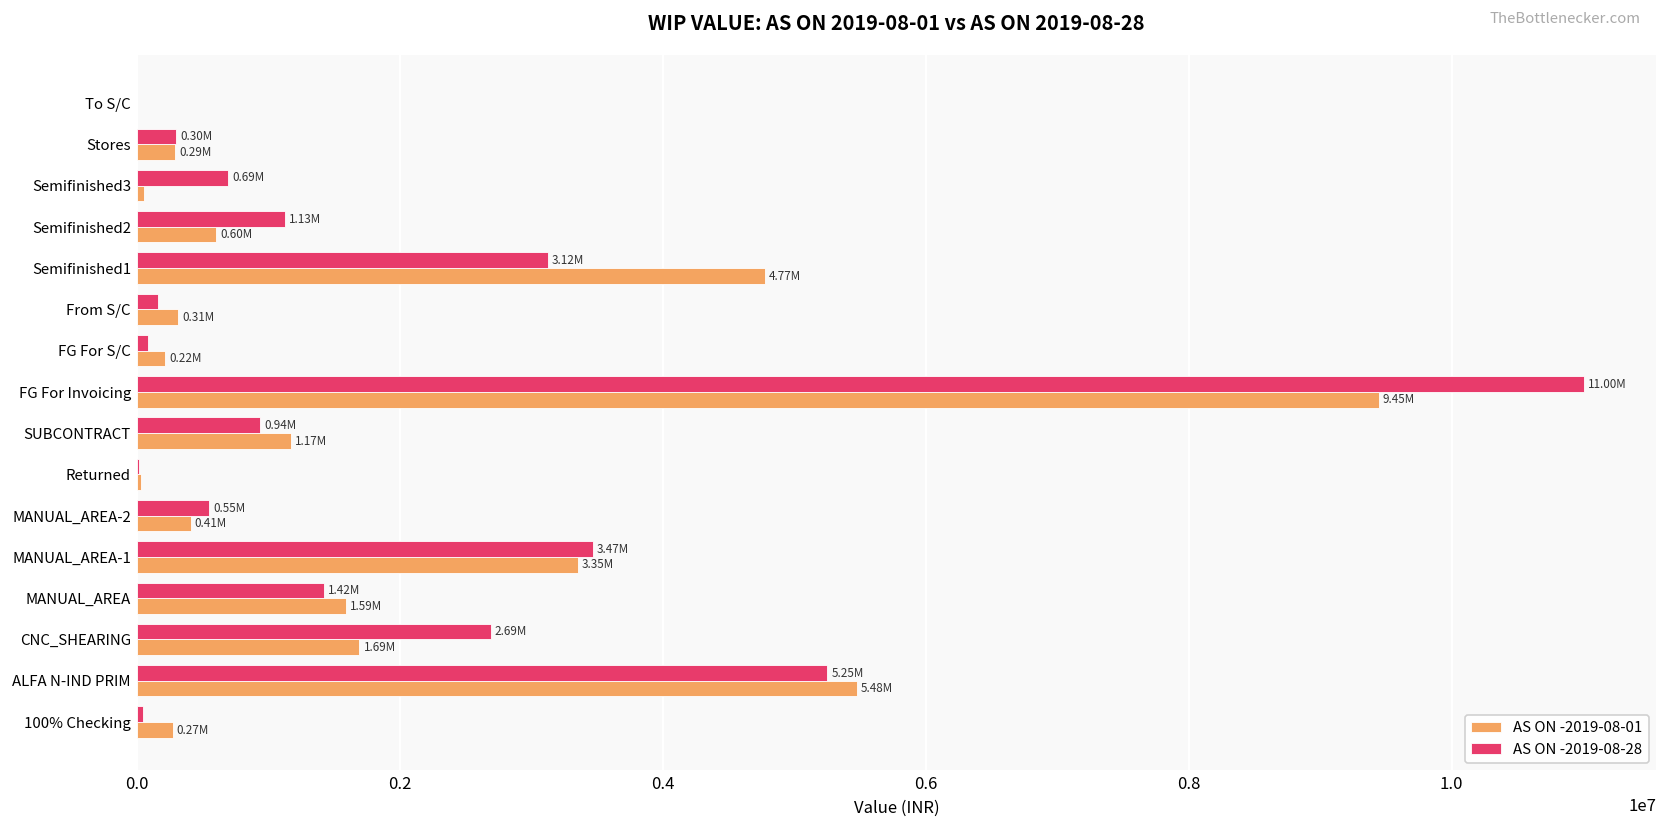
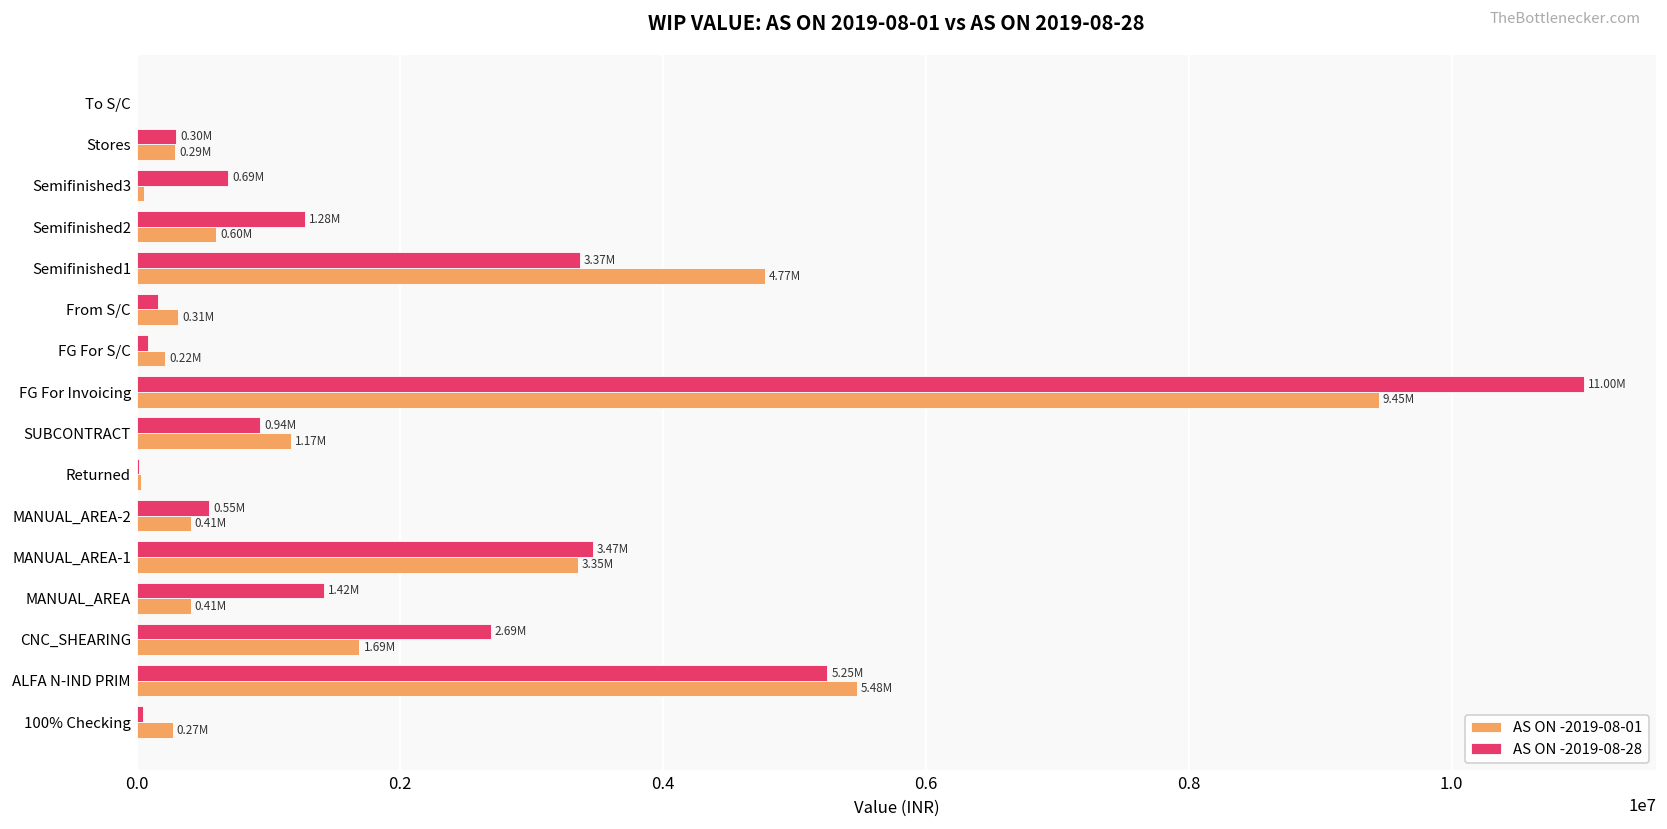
  {
    "AS ON -2019-08-01": {
      "Stores": "0.29M",
      "Semifinished2": "0.60M",
      "Semifinished1": "4.77M",
      "From S/C": "0.31M",
      "FG For S/C": "0.22M",
      "FG For Invoicing": "9.45M",
      "SUBCONTRACT": "1.17M",
      "MANUAL_AREA-2": "0.41M",
      "MANUAL_AREA-1": "3.35M",
-     "MANUAL_AREA": "1.59M",
+     "MANUAL_AREA": "0.41M",
      "CNC_SHEARING": "1.69M",
      "ALFA N-IND PRIM": "5.48M",
      "100% Checking": "0.27M"
    },
    "AS ON -2019-08-28": {
      "Stores": "0.30M",
      "Semifinished3": "0.69M",
-     "Semifinished2": "1.13M",
-     "Semifinished1": "3.12M",
+     "Semifinished2": "1.28M",
+     "Semifinished1": "3.37M",
      "FG For Invoicing": "11.00M",
      "SUBCONTRACT": "0.94M",
      "MANUAL_AREA-2": "0.55M",
      "MANUAL_AREA-1": "3.47M",
      "MANUAL_AREA": "1.42M",
      "CNC_SHEARING": "2.69M",
      "ALFA N-IND PRIM": "5.25M"
    }
  }
